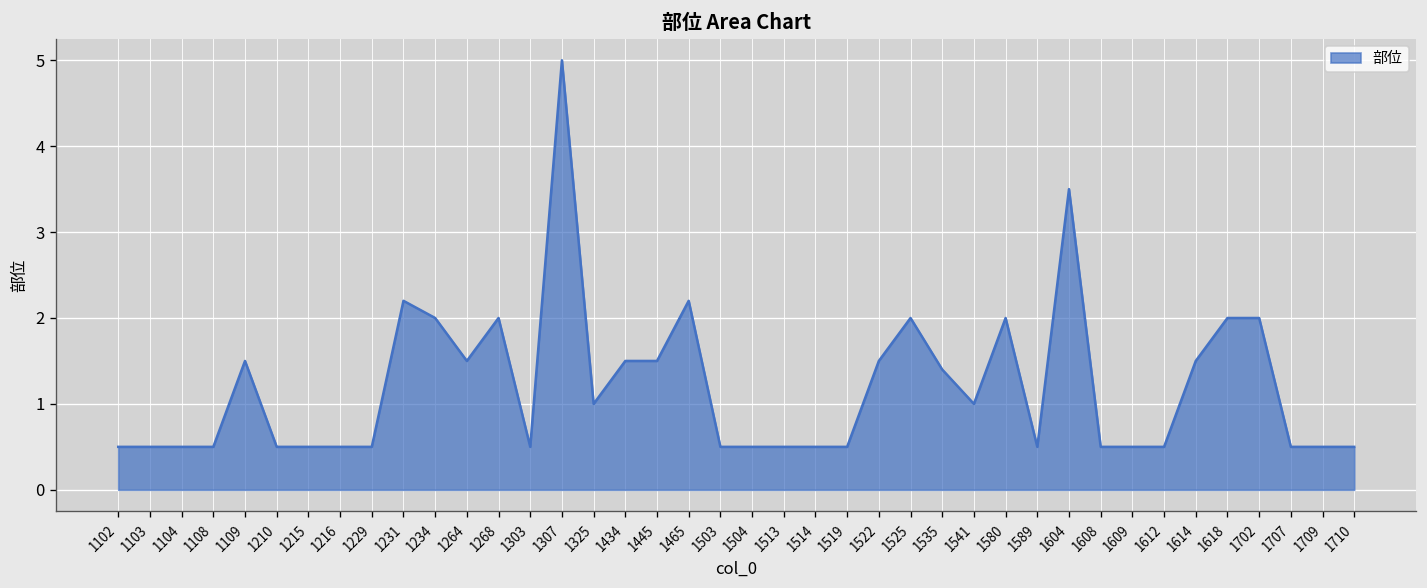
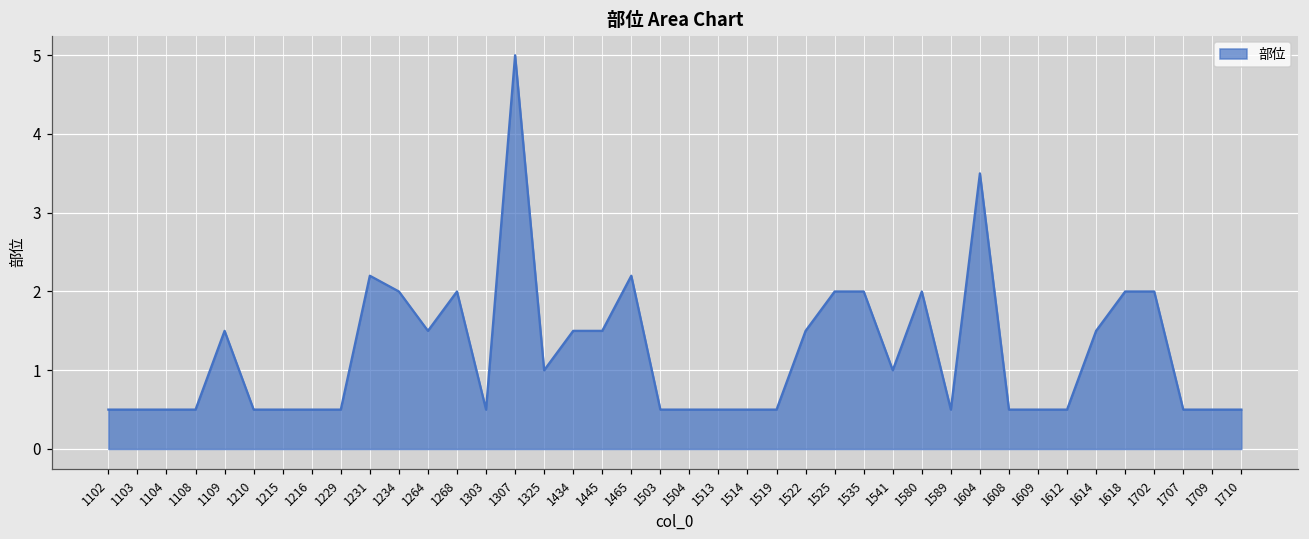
  {
    "1102": 0.5,
    "1103": 0.5,
    "1104": 0.5,
    "1108": 0.5,
    "1109": 1.5,
    "1210": 0.5,
    "1215": 0.5,
    "1216": 0.5,
    "1229": 0.5,
    "1231": 2.2,
    "1234": 2.0,
    "1264": 1.5,
    "1268": 2.0,
    "1303": 0.5,
    "1307": 5.0,
    "1325": 1.0,
    "1434": 1.5,
    "1445": 1.5,
    "1465": 2.2,
    "1503": 0.5,
    "1504": 0.5,
    "1513": 0.5,
    "1514": 0.5,
    "1519": 0.5,
    "1522": 1.5,
    "1525": 2.0,
-   "1535": 1.4,
+   "1535": 2.0,
    "1541": 1.0,
    "1580": 2.0,
    "1589": 0.5,
    "1604": 3.5,
    "1608": 0.5,
    "1609": 0.5,
    "1612": 0.5,
    "1614": 1.5,
    "1618": 2.0,
    "1702": 2.0,
    "1707": 0.5,
    "1709": 0.5,
    "1710": 0.5
  }
